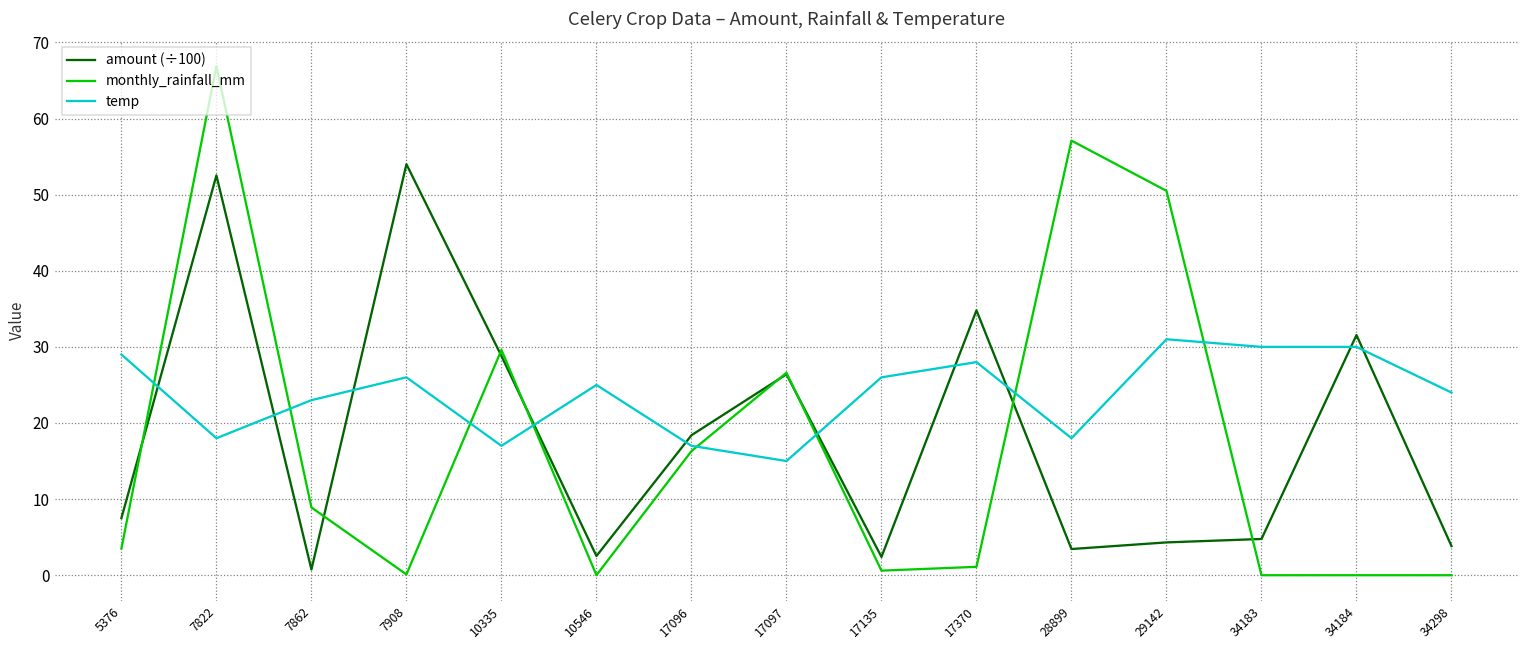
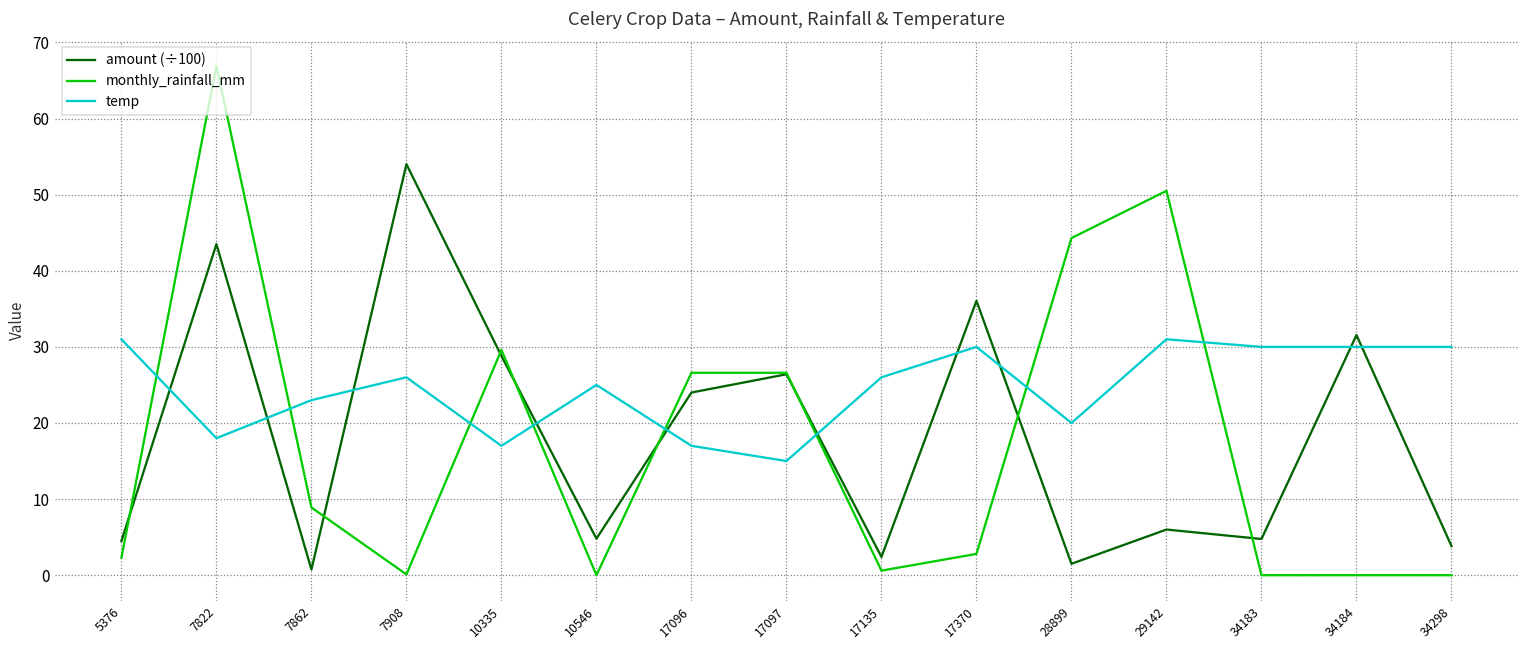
  {
    "amount (÷100)": {
-     "5376": 8,
-     "7822": 53,
+     "5376": 5,
+     "7822": 44,
      "7862": 1,
      "7908": 54,
      "10335": 29,
-     "10546": 3,
-     "17096": 18,
+     "10546": 5,
+     "17096": 24,
      "17135": 2,
-     "17370": 35,
-     "28899": 3,
-     "29142": 4,
+     "17370": 36,
+     "28899": 2,
+     "29142": 6,
      "34183": 5,
      "34184": 32,
      "34298": 4
    },
    "monthly_rainfall_mm": {
-     "5376": 4,
+     "5376": 2,
      "7862": 9,
      "7908": 0,
      "10335": 30,
      "10546": 0,
-     "17096": 16,
+     "17096": 27,
      "17135": 1,
-     "17370": 1,
-     "28899": 57,
+     "17370": 3,
+     "28899": 44,
      "29142": 51,
      "34183": 0,
      "34184": 0,
      "34298": 0
    },
    "temp": {
-     "5376": 29,
+     "5376": 31,
      "7822": 18,
      "7862": 23,
      "7908": 26,
      "10335": 17,
      "10546": 25,
      "17096": 17,
      "17097": 15,
      "17135": 26,
-     "17370": 28,
-     "28899": 18,
+     "17370": 30,
+     "28899": 20,
      "29142": 31,
      "34183": 30,
      "34184": 30,
-     "34298": 24
+     "34298": 30
    }
  }
